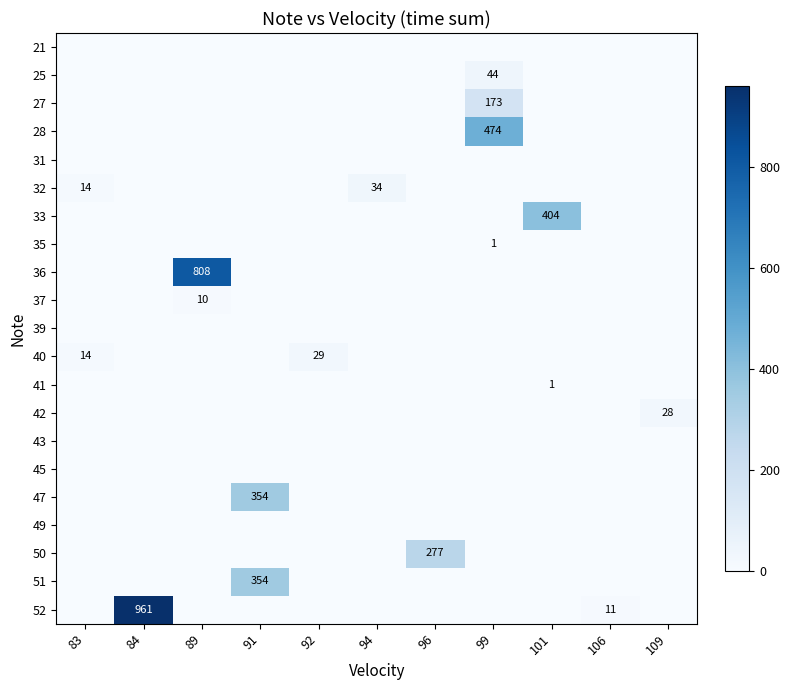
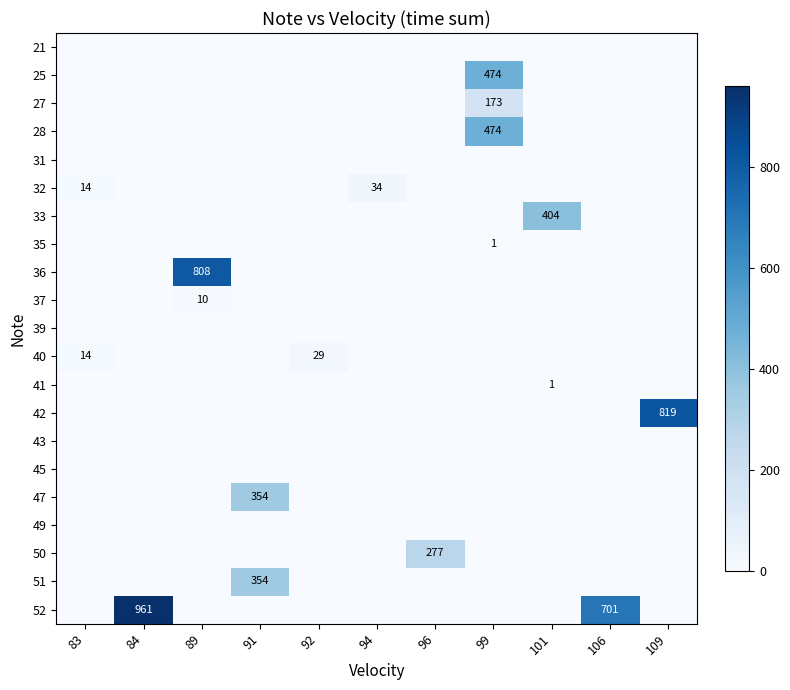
  {
    "25": {
-     "99": 44
+     "99": 474
    },
    "27": {
      "99": 173
    },
    "28": {
      "99": 474
    },
    "32": {
      "83": 14,
      "94": 34
    },
    "33": {
      "101": 404
    },
    "35": {
      "99": 1
    },
    "36": {
      "89": 808
    },
    "37": {
      "89": 10
    },
    "40": {
      "83": 14,
      "92": 29
    },
    "41": {
      "101": 1
    },
    "42": {
-     "109": 28
+     "109": 819
    },
    "47": {
      "91": 354
    },
    "50": {
      "96": 277
    },
    "51": {
      "91": 354
    },
    "52": {
      "84": 961,
-     "106": 11
+     "106": 701
    }
  }
